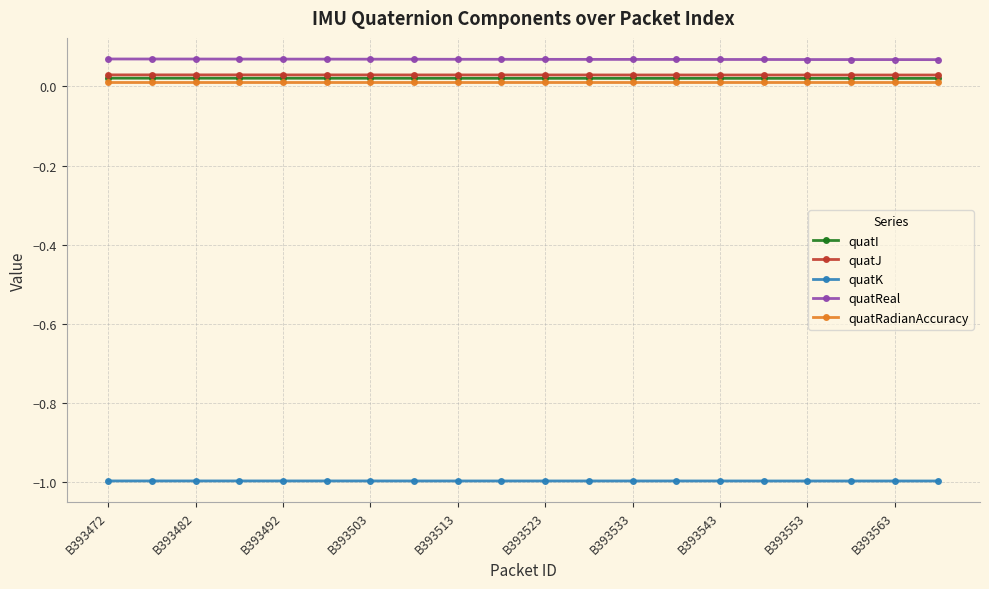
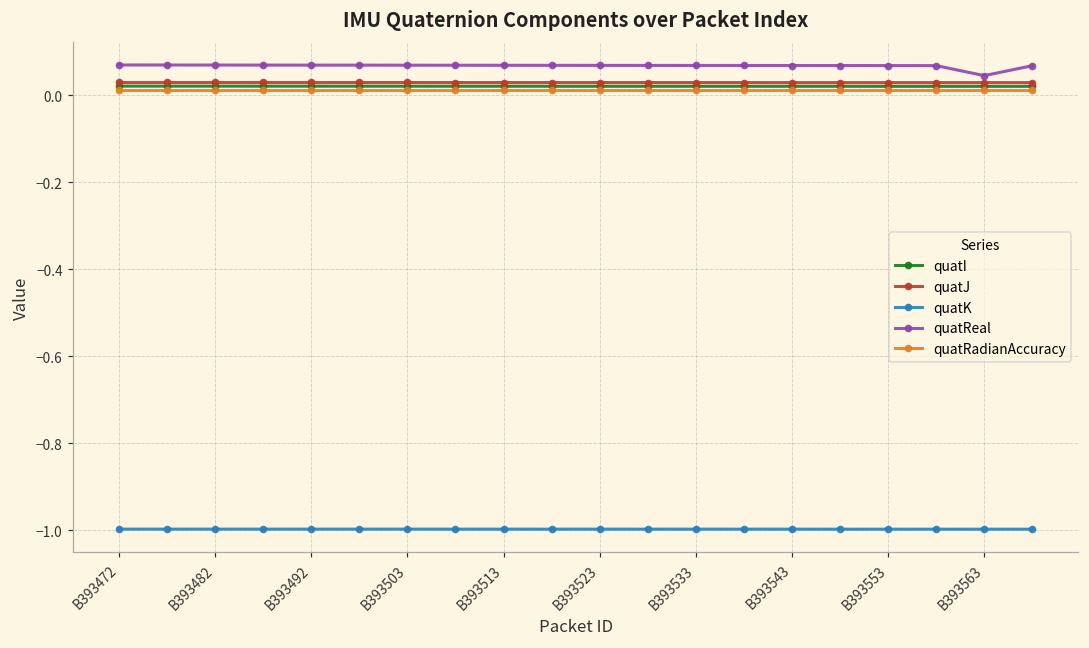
  {
    "quatI": {
      "B393472": 0.02,
      "B393482": 0.02,
      "B393492": 0.02,
      "B393503": 0.02,
      "B393513": 0.02,
      "B393523": 0.02,
      "B393533": 0.02,
      "B393543": 0.02,
      "B393553": 0.02,
      "B393563": 0.02
    },
    "quatJ": {
      "B393472": 0.03,
      "B393482": 0.03,
      "B393492": 0.03,
      "B393503": 0.03,
      "B393513": 0.03,
      "B393523": 0.03,
      "B393533": 0.03,
      "B393543": 0.03,
      "B393553": 0.03,
      "B393563": 0.03
    },
    "quatK": {
      "B393472": -1.00,
      "B393482": -1.00,
      "B393492": -1.00,
      "B393503": -1.00,
      "B393513": -1.00,
      "B393523": -1.00,
      "B393533": -1.00,
      "B393543": -1.00,
      "B393553": -1.00,
      "B393563": -1.00
    },
    "quatReal": {
      "B393472": 0.07,
      "B393482": 0.07,
      "B393492": 0.07,
      "B393503": 0.07,
      "B393513": 0.07,
      "B393523": 0.07,
      "B393533": 0.07,
      "B393543": 0.07,
      "B393553": 0.07,
-     "B393563": 0.07
+     "B393563": 0.05
    },
    "quatRadianAccuracy": {
      "B393472": 0.01,
      "B393482": 0.01,
      "B393492": 0.01,
      "B393503": 0.01,
      "B393513": 0.01,
      "B393523": 0.01,
      "B393533": 0.01,
      "B393543": 0.01,
      "B393553": 0.01,
      "B393563": 0.01
    }
  }
